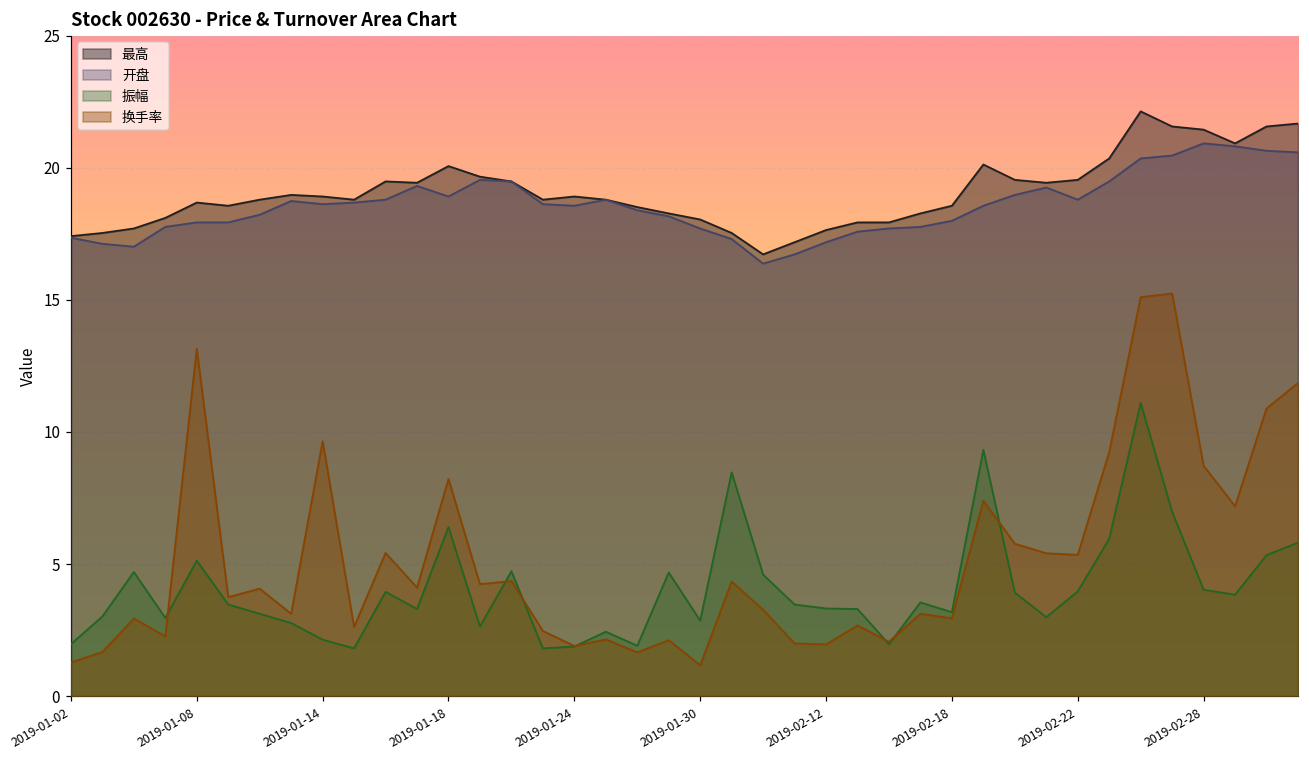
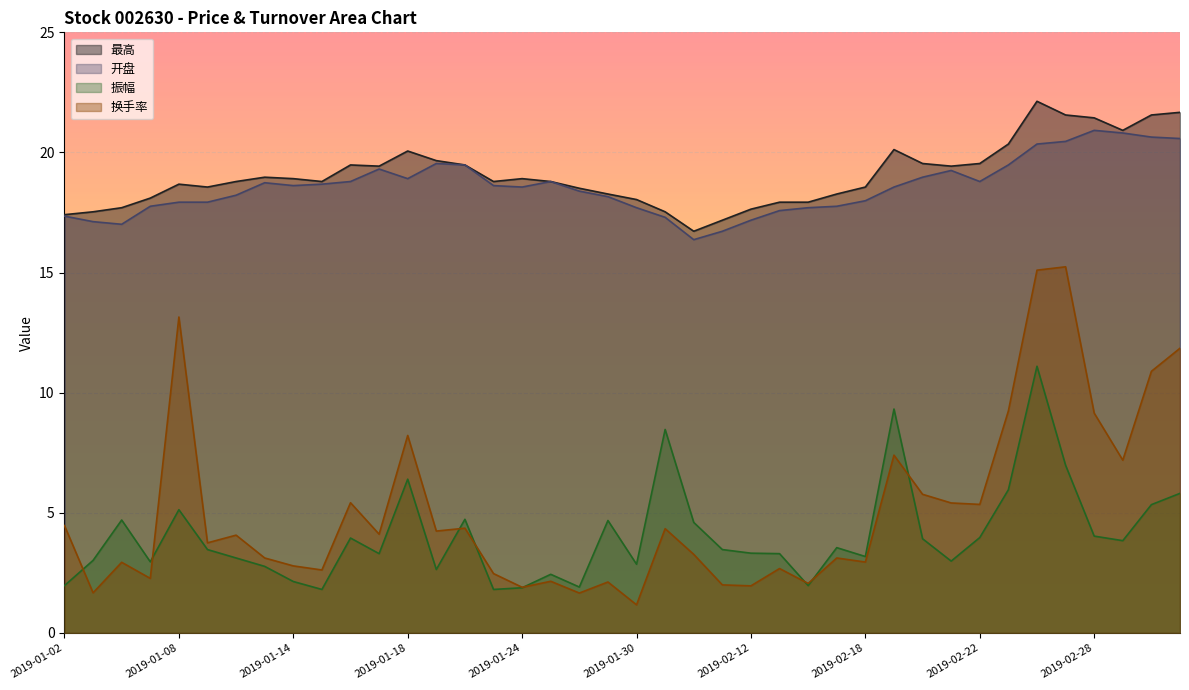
  {
    "换手率": {
-     "2019-01-02": 1.3,
+     "2019-01-02": 4.5,
      "2019-01-08": 13.2,
-     "2019-01-14": 9.7,
+     "2019-01-14": 2.8,
      "2019-01-18": 8.2,
      "2019-01-30": 1.2,
      "2019-02-12": 2.0,
      "2019-02-18": 3.0,
      "2019-02-22": 5.4,
-     "2019-02-28": 8.7
+     "2019-02-28": 9.2
    }
  }
